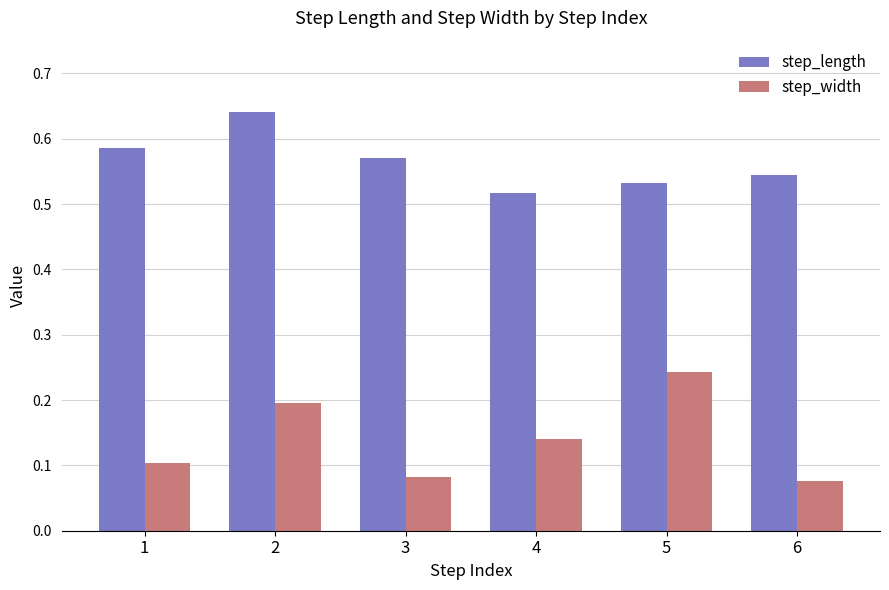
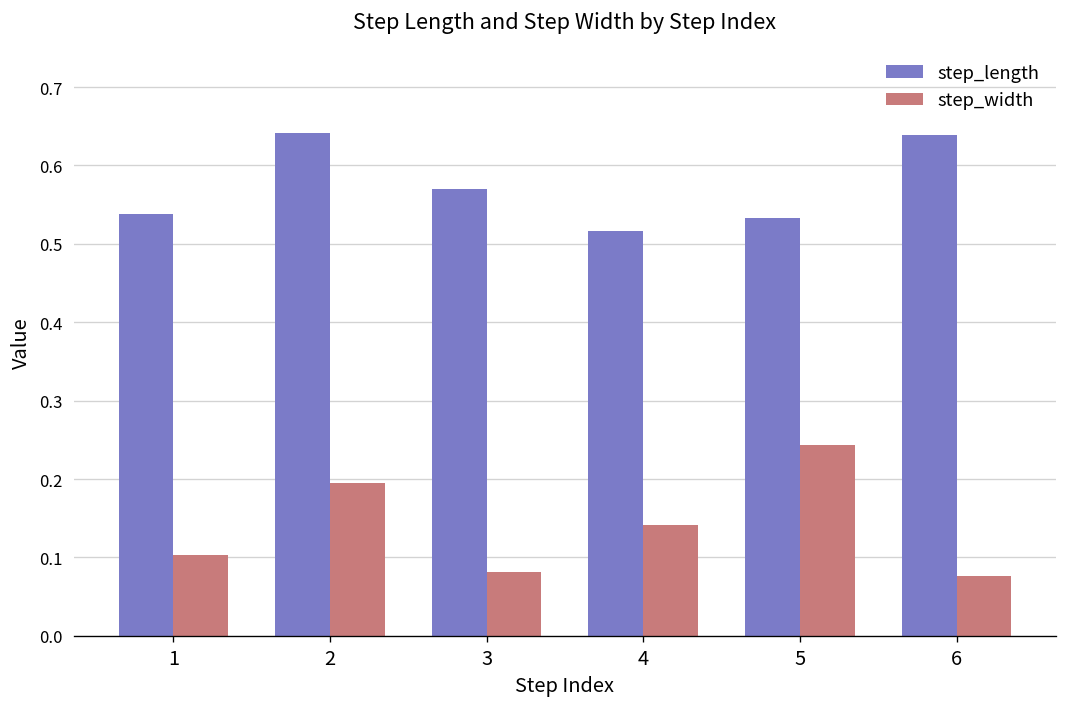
  {
    "step_length": {
-     "1": 0.59,
+     "1": 0.54,
      "2": 0.64,
      "3": 0.57,
      "4": 0.52,
      "5": 0.53,
-     "6": 0.54
+     "6": 0.64
    },
    "step_width": {
      "1": 0.10,
      "2": 0.20,
      "3": 0.08,
      "4": 0.14,
      "5": 0.24,
      "6": 0.08
    }
  }
